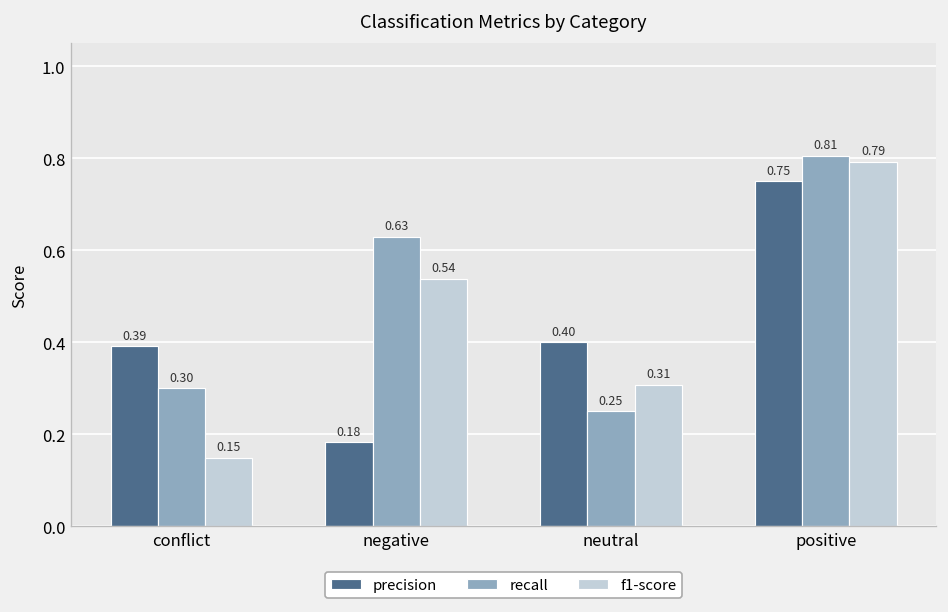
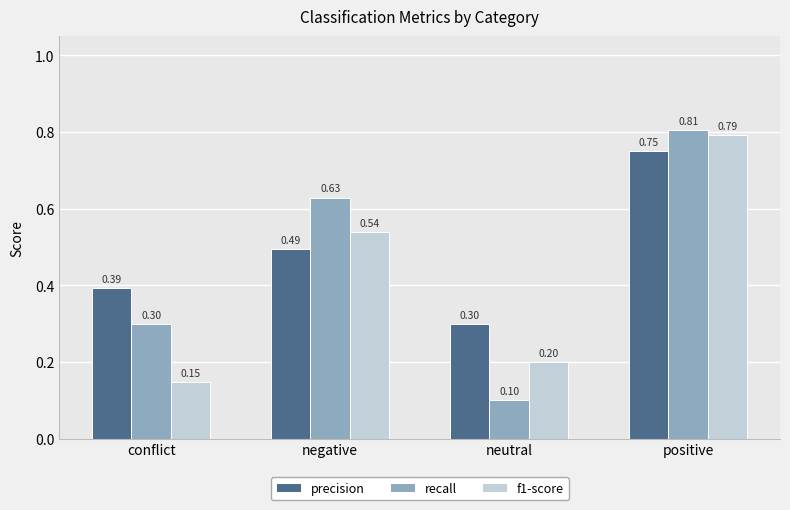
  {
    "precision": {
      "conflict": 0.39,
-     "negative": 0.18,
-     "neutral": 0.40,
+     "negative": 0.49,
+     "neutral": 0.30,
      "positive": 0.75
    },
    "recall": {
      "conflict": 0.30,
      "negative": 0.63,
-     "neutral": 0.25,
+     "neutral": 0.10,
      "positive": 0.81
    },
    "f1-score": {
      "conflict": 0.15,
      "negative": 0.54,
-     "neutral": 0.31,
+     "neutral": 0.20,
      "positive": 0.79
    }
  }
